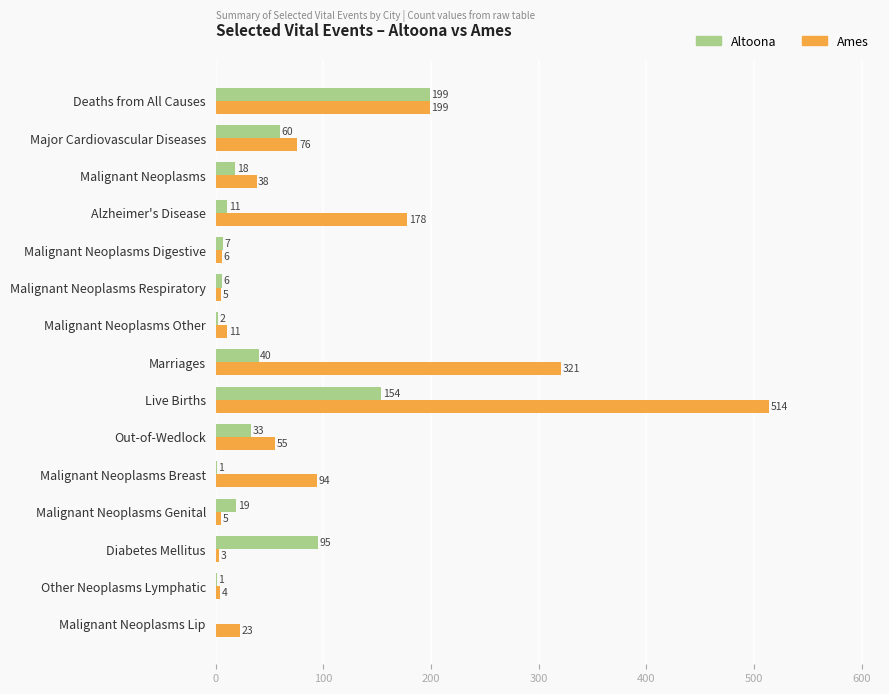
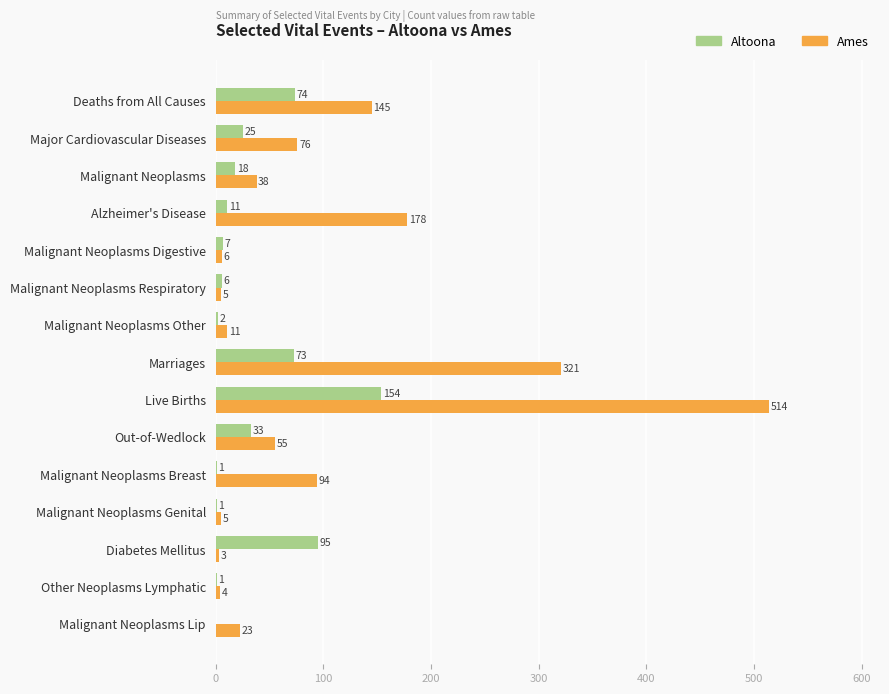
  {
    "Altoona": {
-     "Deaths from All Causes": 199,
-     "Major Cardiovascular Diseases": 60,
+     "Deaths from All Causes": 74,
+     "Major Cardiovascular Diseases": 25,
      "Malignant Neoplasms": 18,
      "Alzheimer's Disease": 11,
      "Malignant Neoplasms Digestive": 7,
      "Malignant Neoplasms Respiratory": 6,
      "Malignant Neoplasms Other": 2,
-     "Marriages": 40,
+     "Marriages": 73,
      "Live Births": 154,
      "Out-of-Wedlock": 33,
      "Malignant Neoplasms Breast": 1,
-     "Malignant Neoplasms Genital": 19,
+     "Malignant Neoplasms Genital": 1,
      "Diabetes Mellitus": 95,
      "Other Neoplasms Lymphatic": 1
    },
    "Ames": {
-     "Deaths from All Causes": 199,
+     "Deaths from All Causes": 145,
      "Major Cardiovascular Diseases": 76,
      "Malignant Neoplasms": 38,
      "Alzheimer's Disease": 178,
      "Malignant Neoplasms Digestive": 6,
      "Malignant Neoplasms Respiratory": 5,
      "Malignant Neoplasms Other": 11,
      "Marriages": 321,
      "Live Births": 514,
      "Out-of-Wedlock": 55,
      "Malignant Neoplasms Breast": 94,
      "Malignant Neoplasms Genital": 5,
      "Diabetes Mellitus": 3,
      "Other Neoplasms Lymphatic": 4,
      "Malignant Neoplasms Lip": 23
    }
  }
